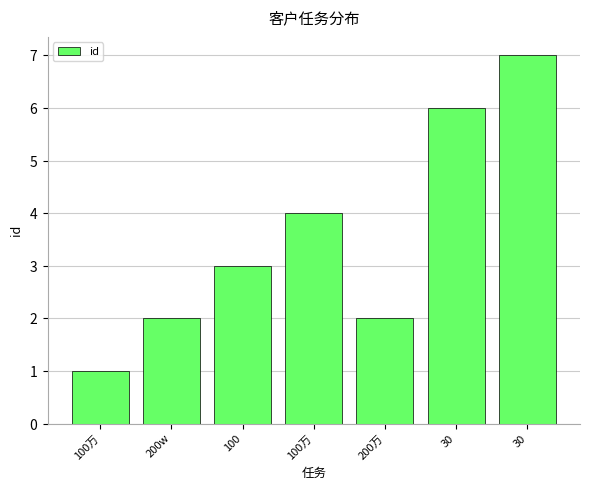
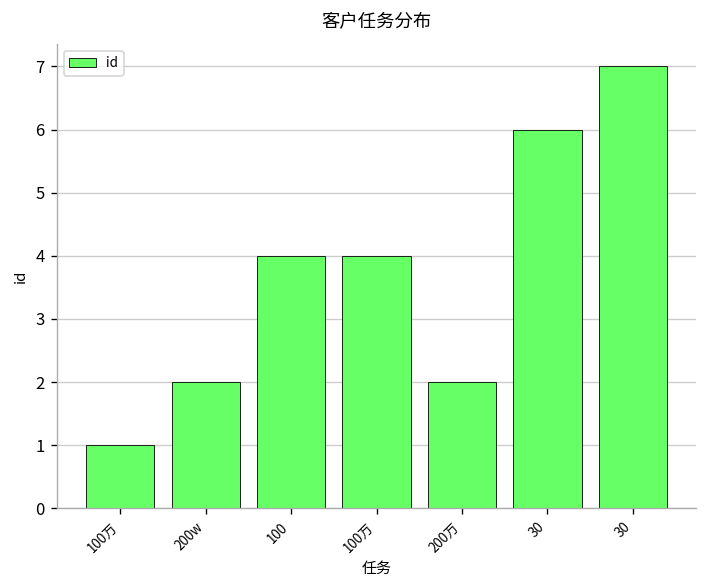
  {
    "200w": 2,
-   "100": 3,
+   "100": 4,
    "200万": 2
  }
